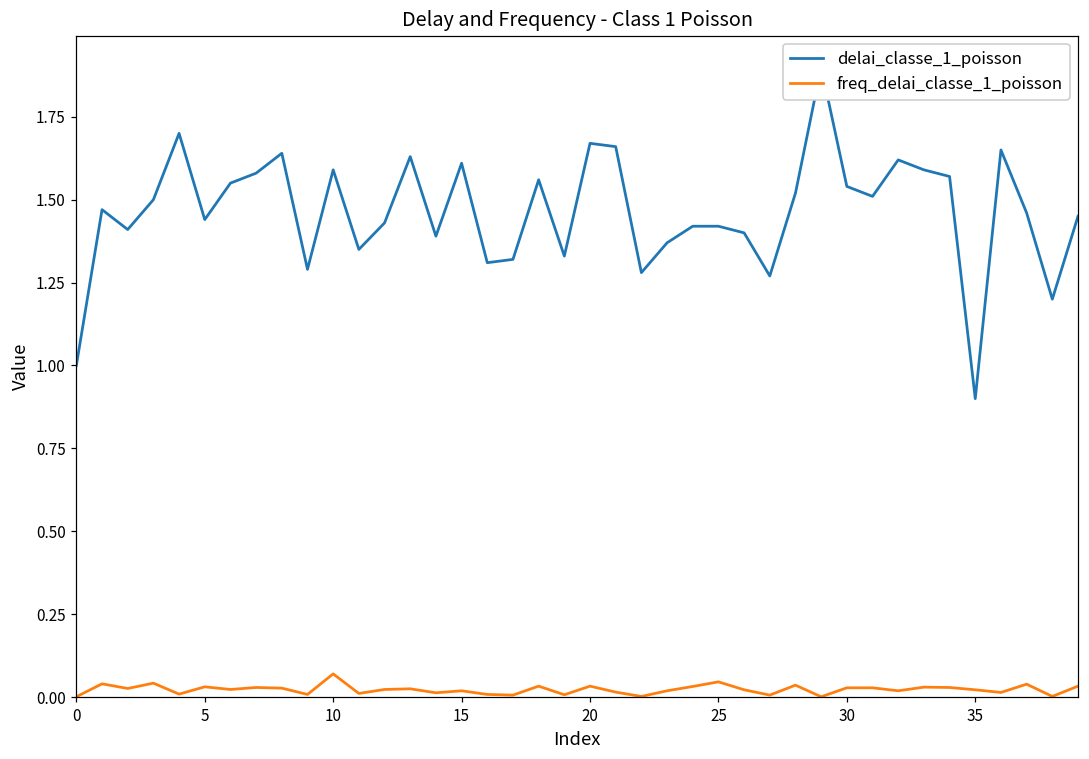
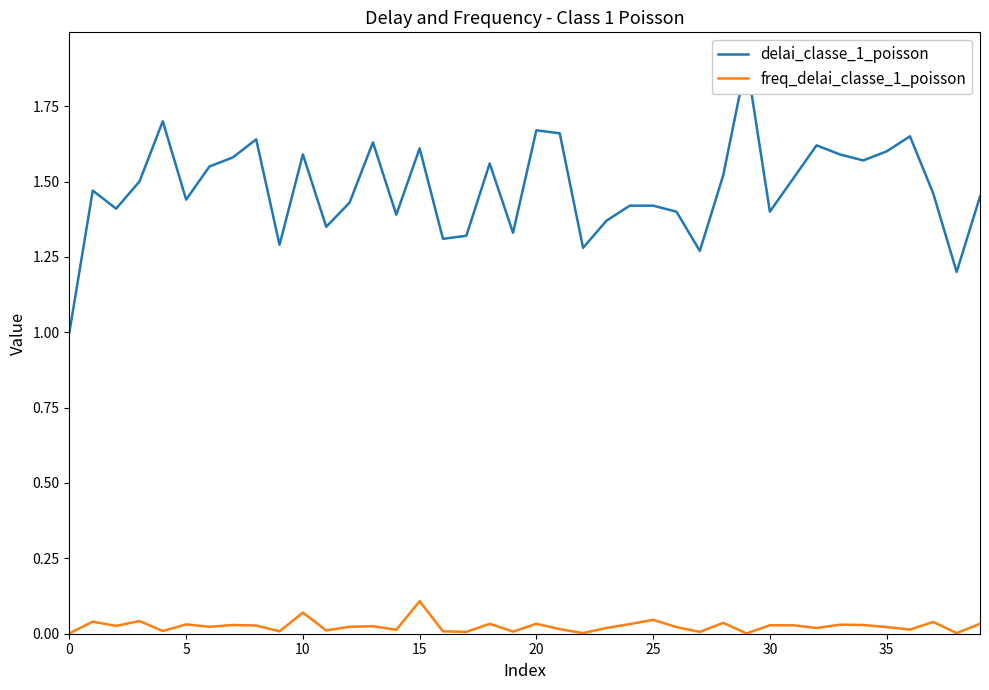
  {
    "delai_classe_1_poisson": {
      "0": 1.00,
      "5": 1.44,
      "10": 1.59,
      "15": 1.61,
      "20": 1.67,
      "25": 1.42,
-     "30": 1.54,
-     "35": 0.9
+     "30": 1.40,
+     "35": 1.6
    },
    "freq_delai_classe_1_poisson": {
      "0": 0.00,
      "5": 0.03,
      "10": 0.07,
-     "15": 0.02,
+     "15": 0.11,
      "20": 0.03,
      "25": 0.05,
      "30": 0.03,
      "35": 0.02
    }
  }
